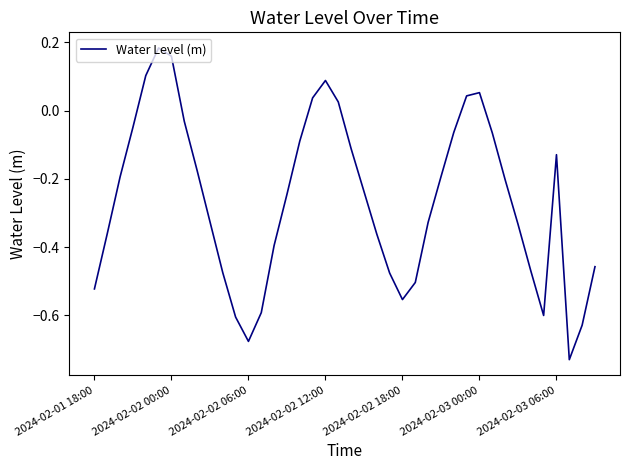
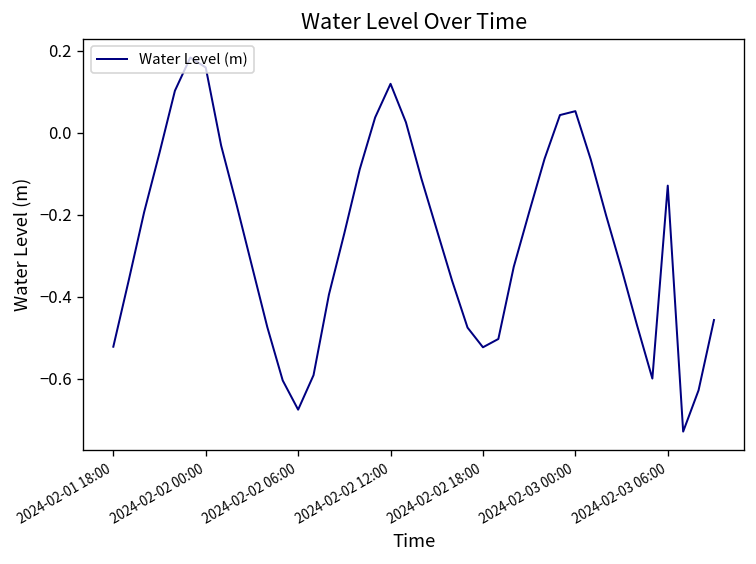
  {
    "2024-02-01 18:00": -0.52,
    "2024-02-02 06:00": -0.68,
-   "2024-02-02 12:00": 0.09,
-   "2024-02-02 18:00": -0.55,
+   "2024-02-02 12:00": 0.12,
+   "2024-02-02 18:00": -0.52,
    "2024-02-03 00:00": 0.05,
    "2024-02-03 06:00": -0.13
  }
